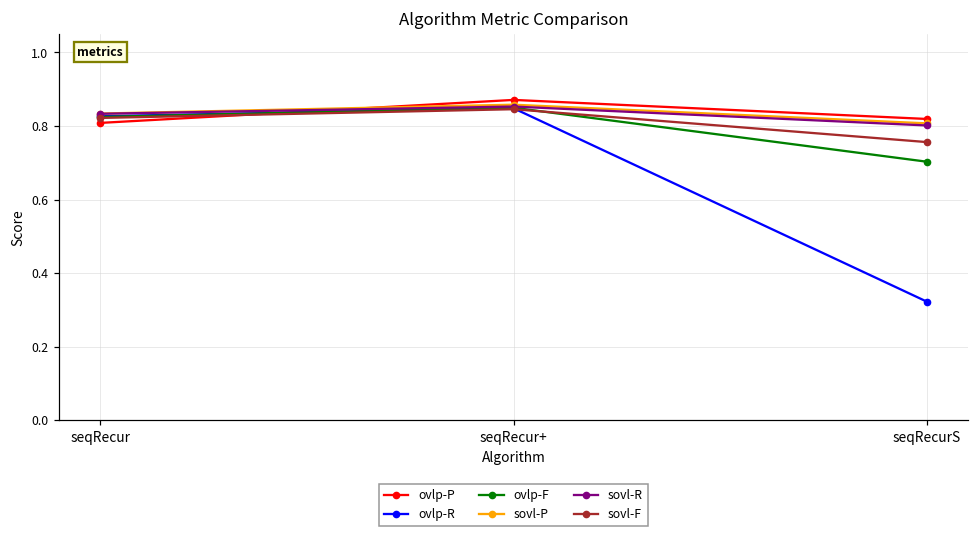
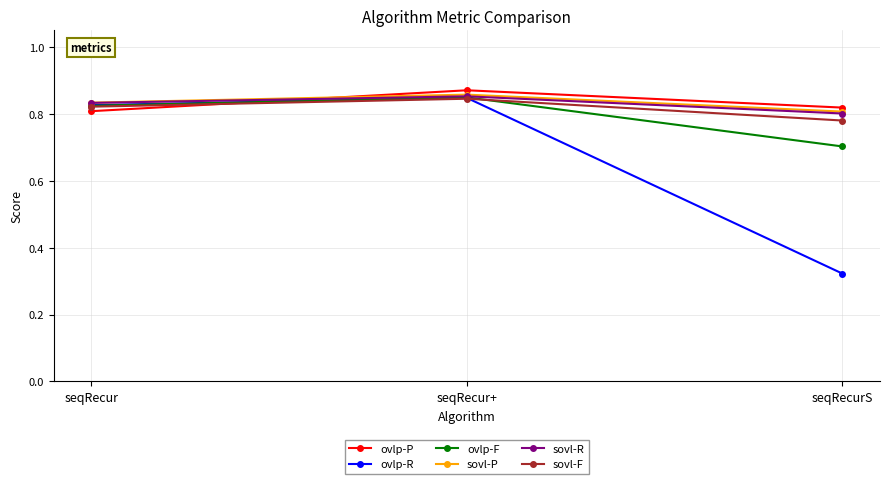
  {
    "ovlp-P": {
      "seqRecur": 0.81,
      "seqRecur+": 0.87,
      "seqRecurS": 0.82
    },
    "ovlp-R": {
      "seqRecurS": 0.32
    },
    "ovlp-F": {
      "seqRecurS": 0.70
    },
    "sovl-F": {
-     "seqRecurS": 0.76
+     "seqRecurS": 0.78
    }
  }
